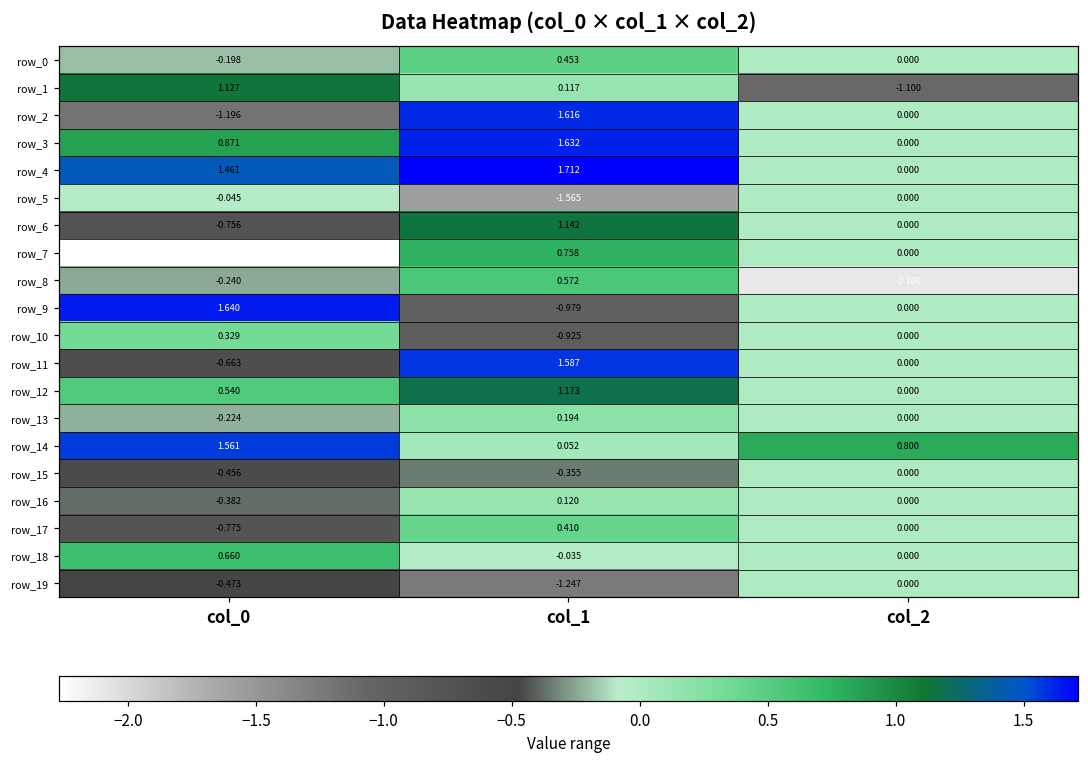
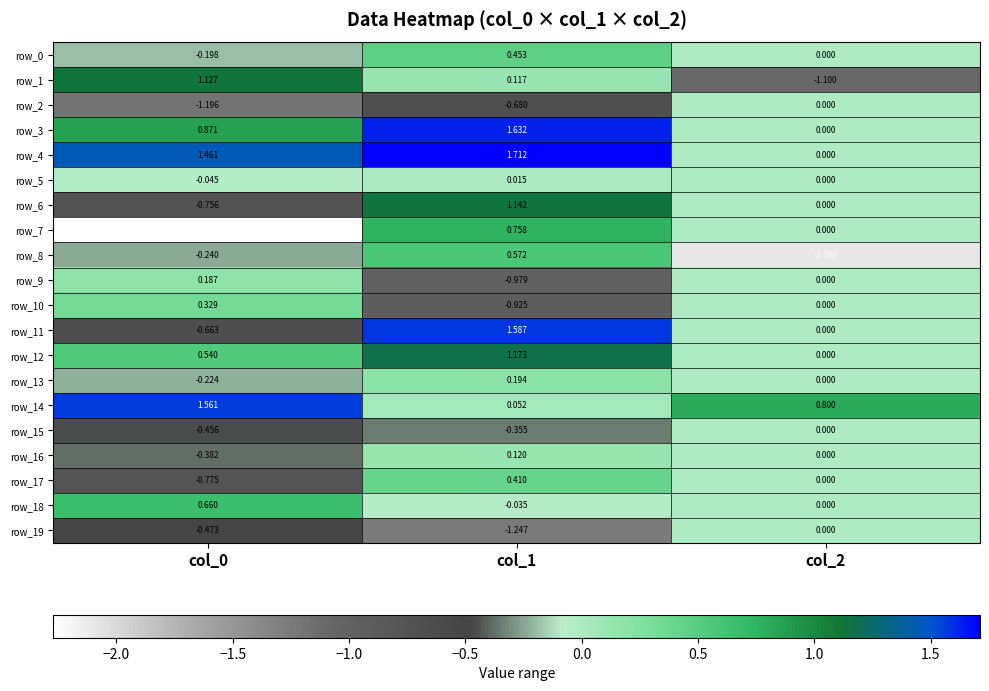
  {
    "row_0": {
      "col_0": -0.198,
      "col_1": 0.453,
      "col_2": 0.000
    },
    "row_1": {
      "col_0": 1.127,
      "col_1": 0.117,
      "col_2": -1.100
    },
    "row_2": {
      "col_0": -1.196,
-     "col_1": 1.616,
+     "col_1": -0.680,
      "col_2": 0.000
    },
    "row_3": {
      "col_0": 0.871,
      "col_1": 1.632,
      "col_2": 0.000
    },
    "row_4": {
      "col_0": 1.461,
      "col_1": 1.712,
      "col_2": 0.000
    },
    "row_5": {
      "col_0": -0.045,
-     "col_1": -1.565,
+     "col_1": 0.015,
      "col_2": 0.000
    },
    "row_6": {
      "col_0": -0.756,
      "col_1": 1.142,
      "col_2": 0.000
    },
    "row_7": {
      "col_1": 0.758,
      "col_2": 0.000
    },
    "row_8": {
      "col_0": -0.240,
      "col_1": 0.572
    },
    "row_9": {
-     "col_0": 1.640,
+     "col_0": 0.187,
      "col_1": -0.979,
      "col_2": 0.000
    },
    "row_10": {
      "col_0": 0.329,
      "col_1": -0.925,
      "col_2": 0.000
    },
    "row_11": {
      "col_0": -0.663,
      "col_1": 1.587,
      "col_2": 0.000
    },
    "row_12": {
      "col_0": 0.540,
      "col_1": 1.173,
      "col_2": 0.000
    },
    "row_13": {
      "col_0": -0.224,
      "col_1": 0.194,
      "col_2": 0.000
    },
    "row_14": {
      "col_0": 1.561,
      "col_1": 0.052,
      "col_2": 0.800
    },
    "row_15": {
      "col_0": -0.456,
      "col_1": -0.355,
      "col_2": 0.000
    },
    "row_16": {
      "col_0": -0.382,
      "col_1": 0.120,
      "col_2": 0.000
    },
    "row_17": {
      "col_0": -0.775,
      "col_1": 0.410,
      "col_2": 0.000
    },
    "row_18": {
      "col_0": 0.660,
      "col_1": -0.035,
      "col_2": 0.000
    },
    "row_19": {
      "col_0": -0.473,
      "col_1": -1.247,
      "col_2": 0.000
    }
  }
